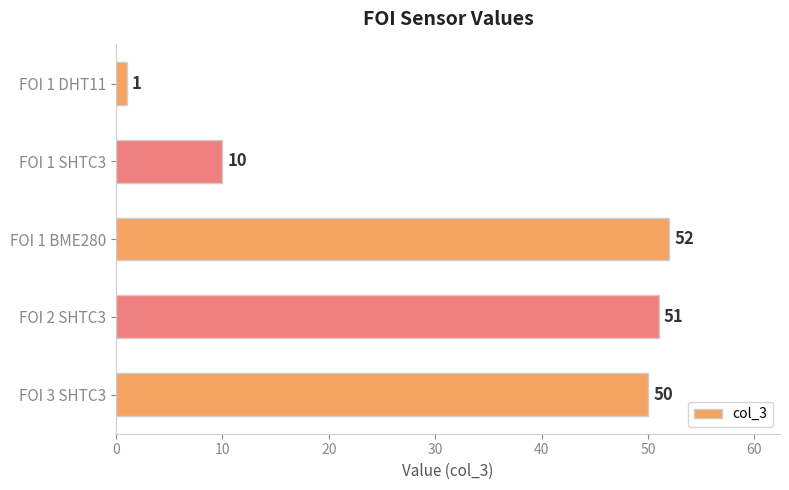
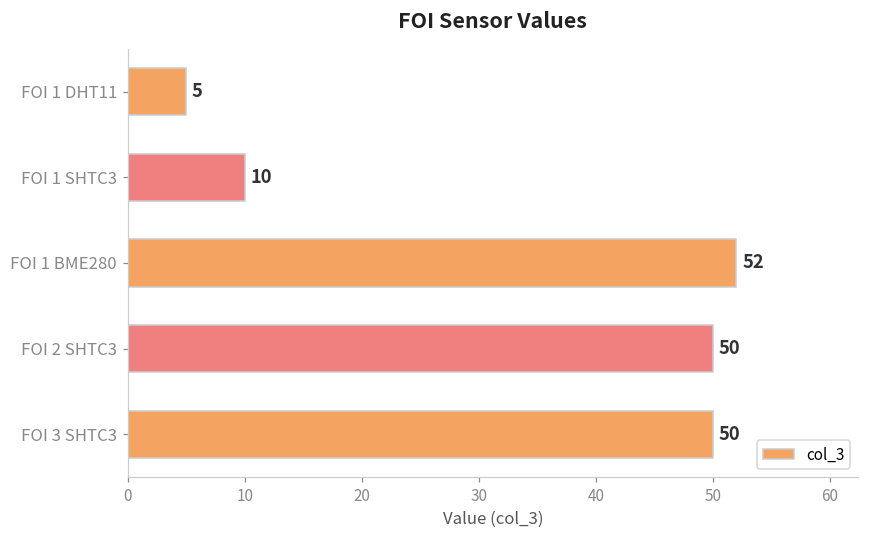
  {
-   "FOI 1 DHT11": 1,
+   "FOI 1 DHT11": 5,
    "FOI 1 SHTC3": 10,
    "FOI 1 BME280": 52,
-   "FOI 2 SHTC3": 51,
+   "FOI 2 SHTC3": 50,
    "FOI 3 SHTC3": 50
  }
